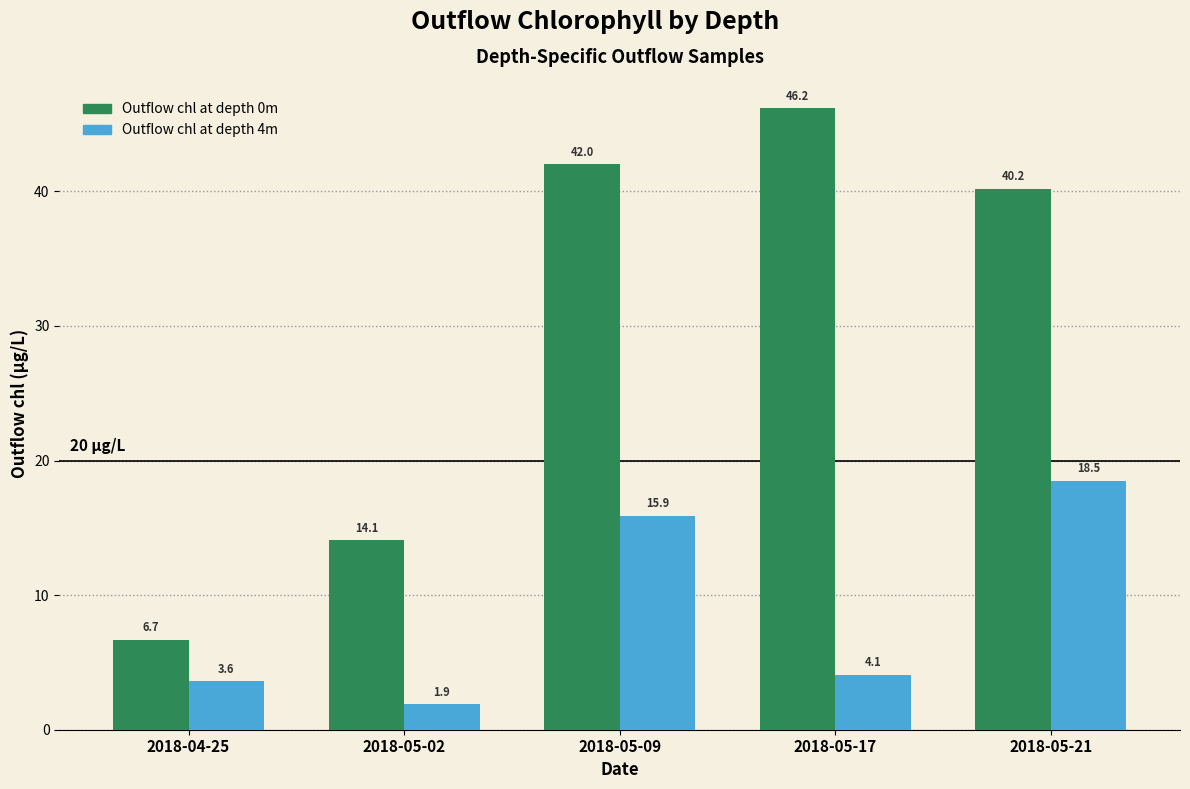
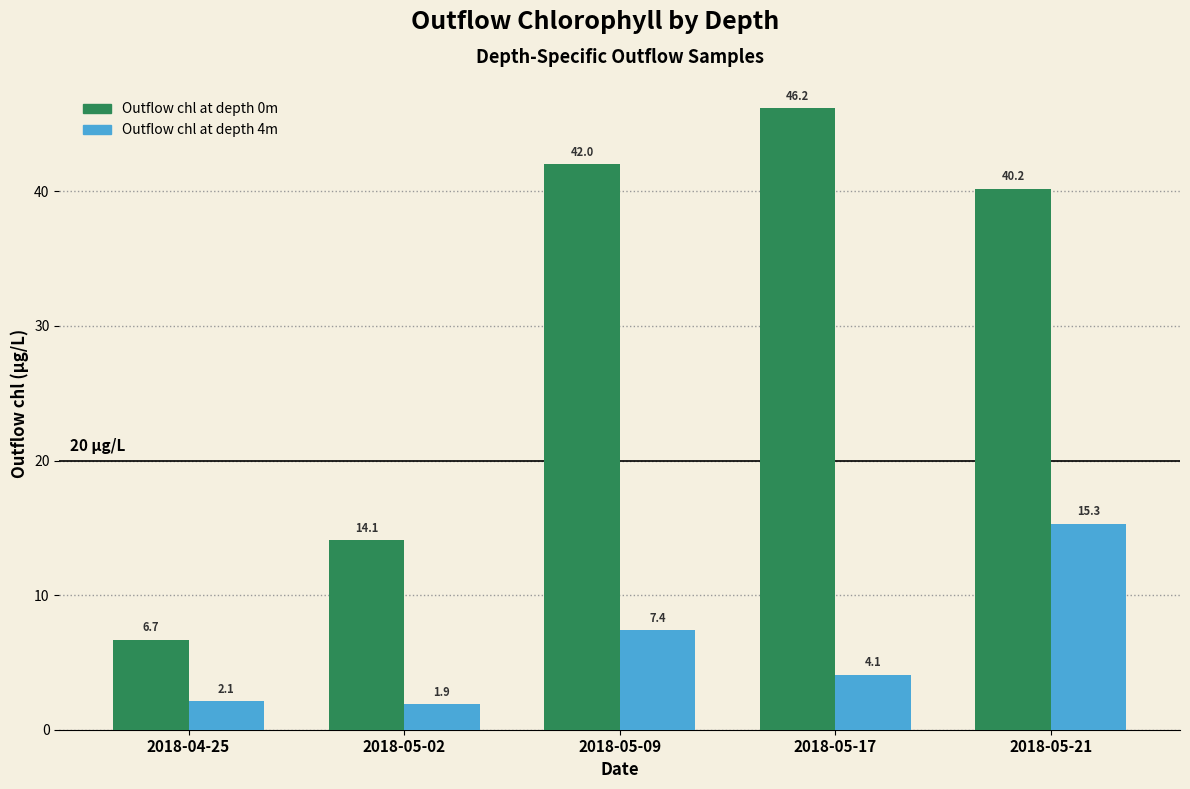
  {
    "Outflow chl at depth 0m": {
      "2018-04-25": 6.7,
      "2018-05-02": 14.1,
      "2018-05-09": 42.0,
      "2018-05-17": 46.2,
      "2018-05-21": 40.2
    },
    "Outflow chl at depth 4m": {
-     "2018-04-25": 3.6,
+     "2018-04-25": 2.1,
      "2018-05-02": 1.9,
-     "2018-05-09": 15.9,
+     "2018-05-09": 7.4,
      "2018-05-17": 4.1,
-     "2018-05-21": 18.5
+     "2018-05-21": 15.3
    }
  }
